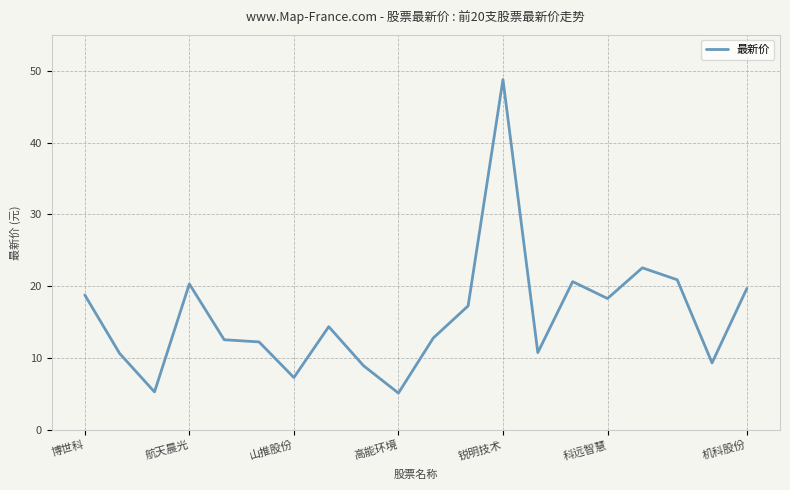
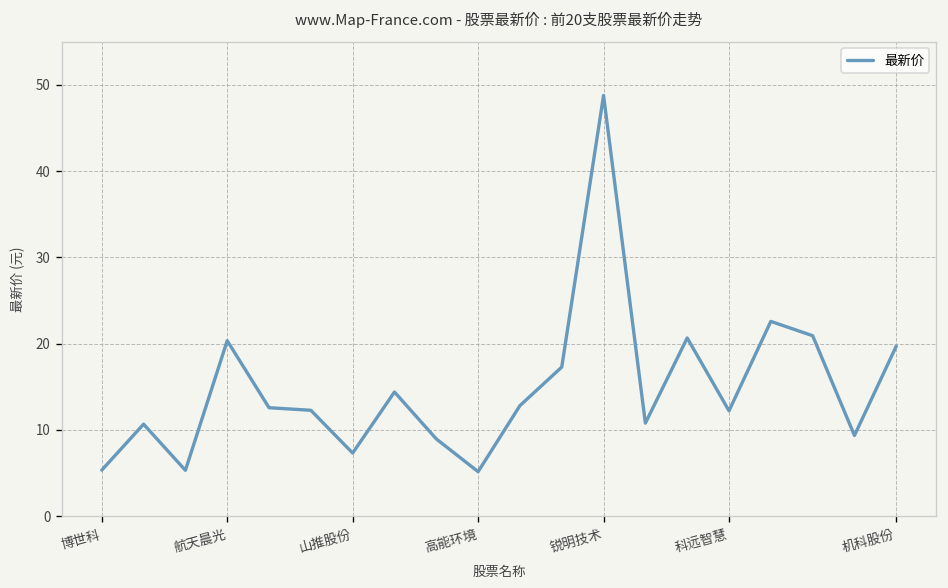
  {
-   "博世科": 19,
+   "博世科": 5,
    "航天晨光": 20,
    "山推股份": 7,
    "高能环境": 5,
    "锐明技术": 49,
-   "科远智慧": 18,
+   "科远智慧": 12,
    "机科股份": 20
  }
